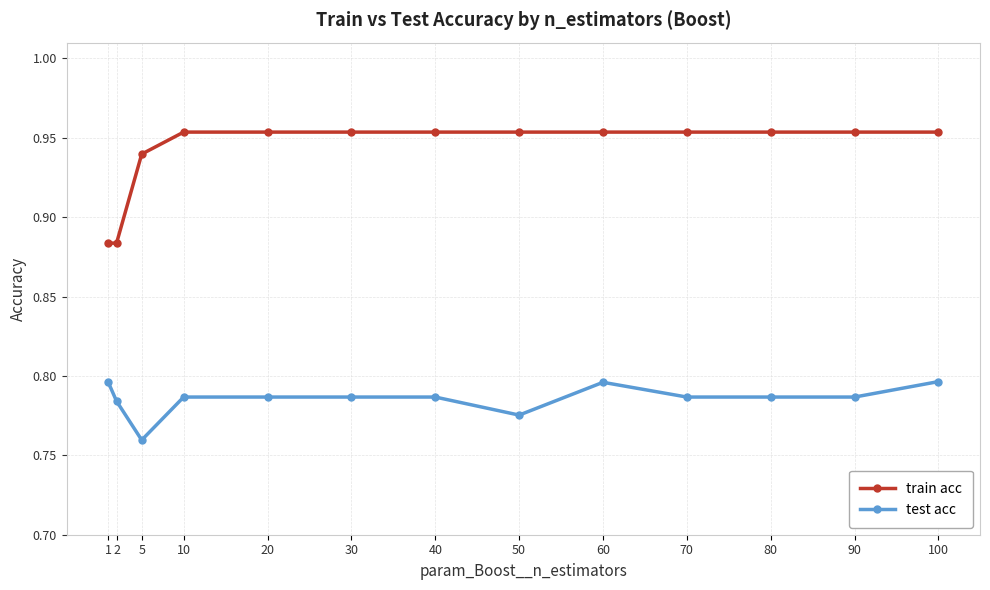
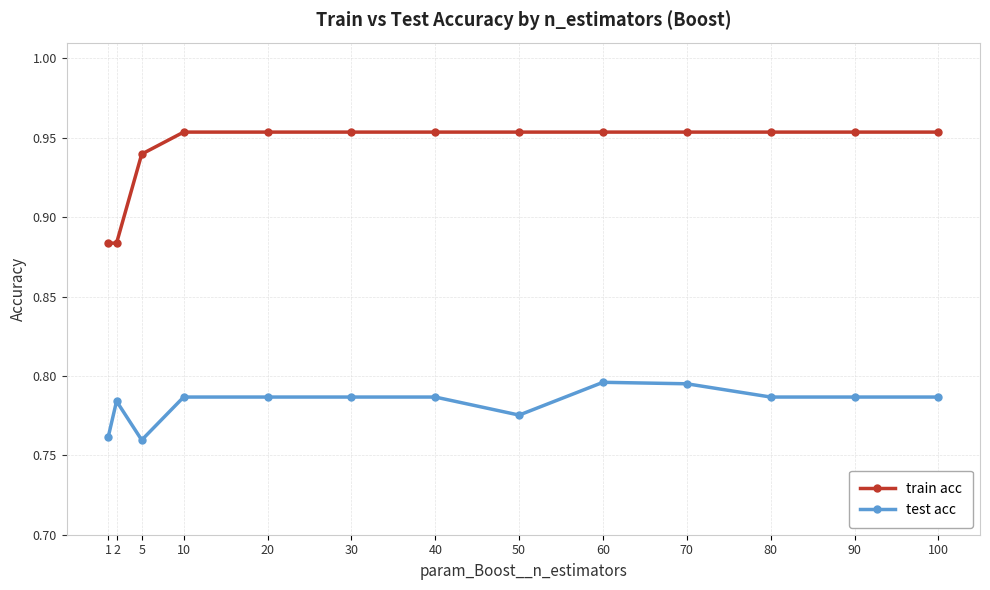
  {
    "train acc": {
      "1": 0.884,
      "2": 0.884,
      "5": 0.940,
      "10": 0.954,
      "20": 0.954,
      "30": 0.954,
      "40": 0.954,
      "50": 0.954,
      "60": 0.954,
      "70": 0.954,
      "80": 0.954,
      "90": 0.954,
      "100": 0.954
    },
    "test acc": {
-     "1": 0.796,
+     "1": 0.761,
      "2": 0.784,
      "5": 0.760,
      "10": 0.787,
      "20": 0.787,
      "30": 0.787,
      "40": 0.787,
      "50": 0.775,
      "60": 0.796,
-     "70": 0.787,
+     "70": 0.795,
      "80": 0.787,
      "90": 0.787,
-     "100": 0.796
+     "100": 0.787
    }
  }
